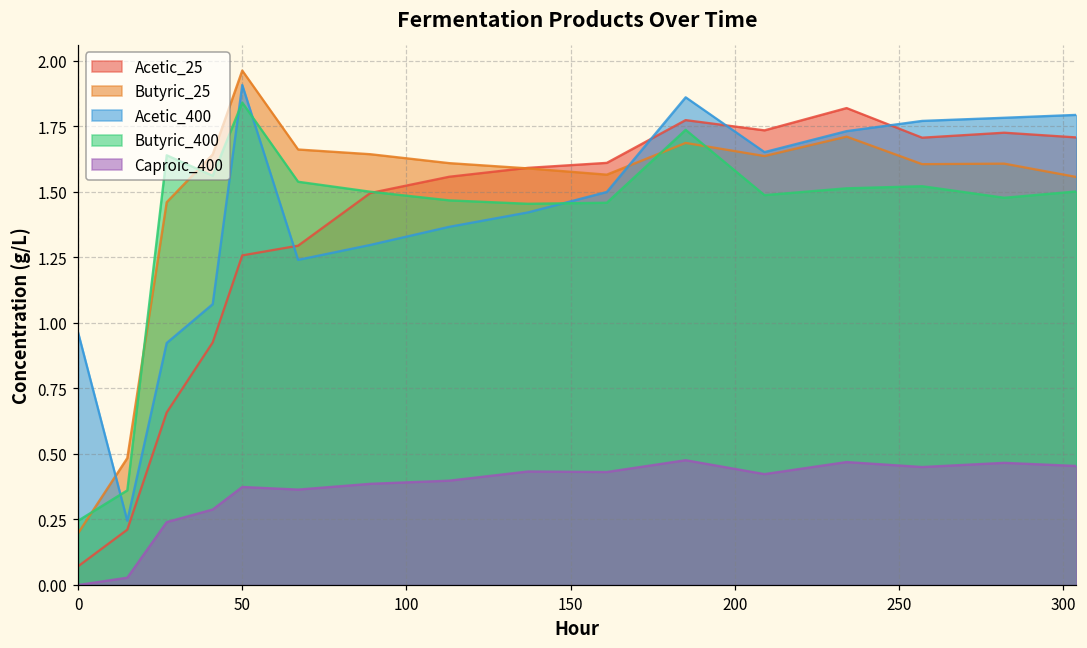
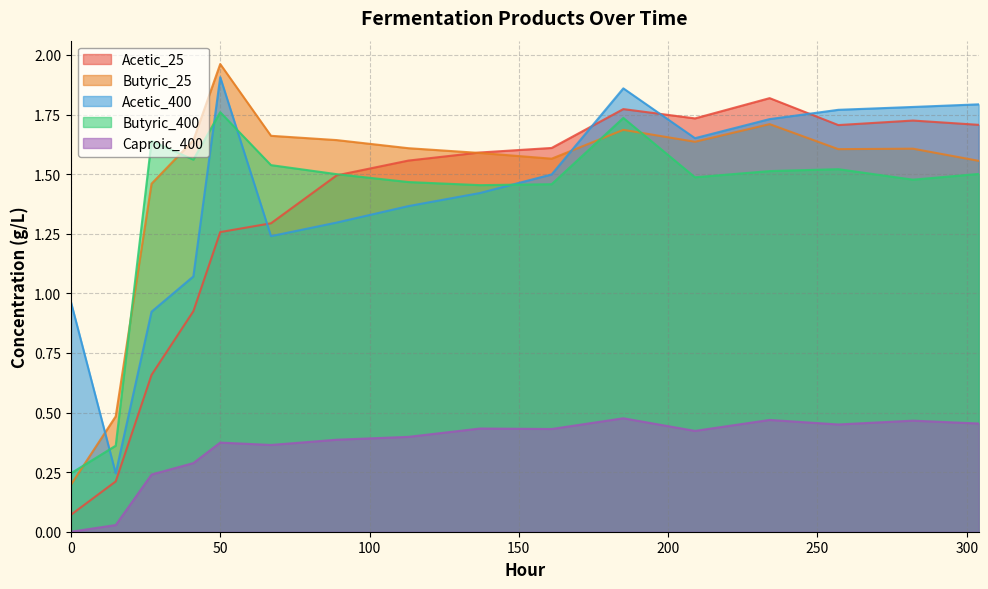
  {
    "Acetic_400": {
      "0": 0.96,
      "50": 1.91
    },
    "Butyric_400": {
      "0": 0.25,
-     "50": 1.84
+     "50": 1.76
    },
    "Caproic_400": {
      "0": 0.00,
      "50": 0.37
    }
  }
